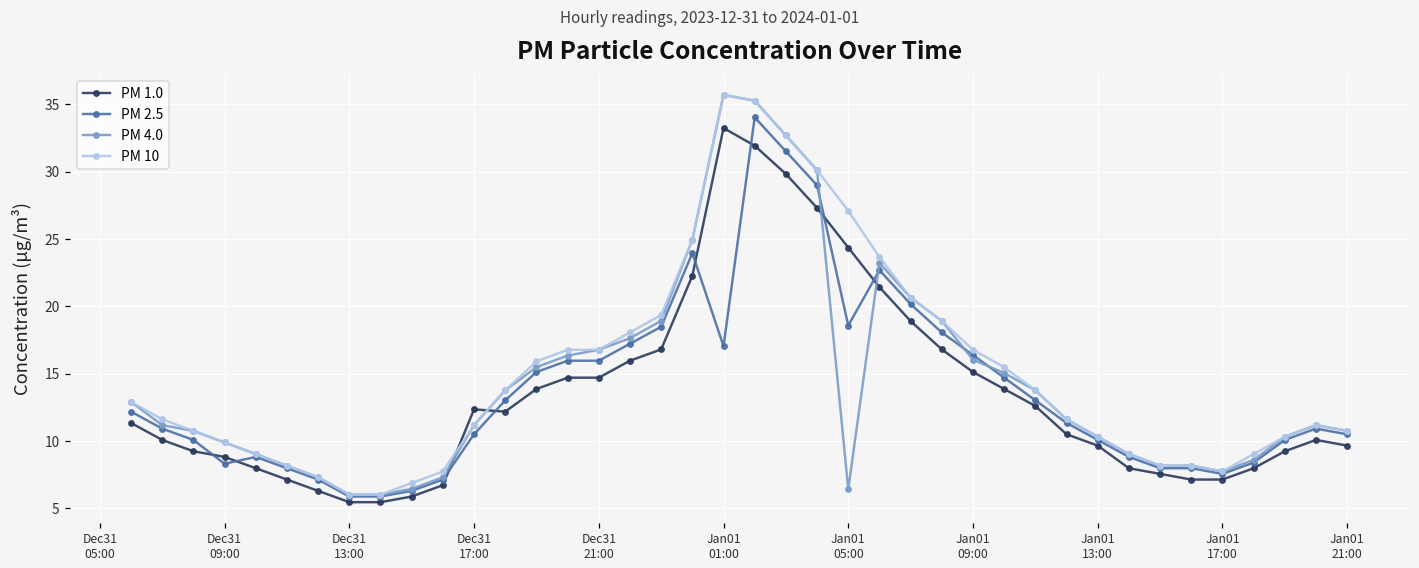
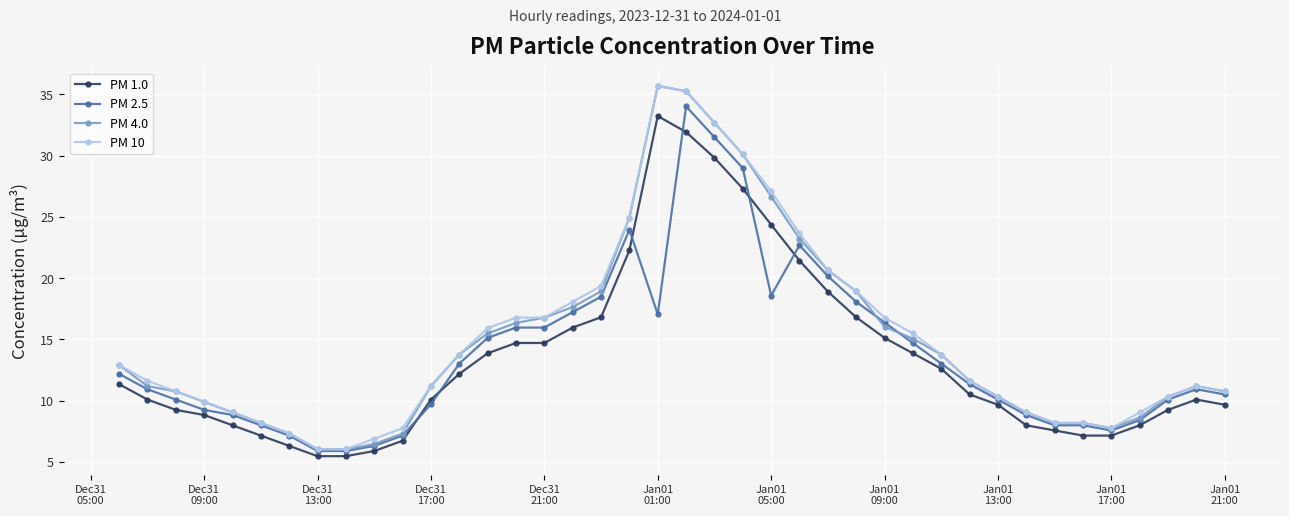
  {
    "PM 1.0": {
      "Dec31 09:00": 8.8,
      "Dec31 13:00": 5.5,
-     "Dec31 17:00": 12.4,
+     "Dec31 17:00": 10.1,
      "Dec31 21:00": 14.7,
      "Jan01 01:00": 33.2,
      "Jan01 05:00": 24.4,
      "Jan01 09:00": 15.1,
      "Jan01 13:00": 9.7,
      "Jan01 17:00": 7.1,
      "Jan01 21:00": 9.7
    },
    "PM 2.5": {
-     "Dec31 09:00": 8.3,
-     "Dec31 17:00": 10.5,
+     "Dec31 09:00": 9.2,
+     "Dec31 17:00": 9.7,
      "Dec31 21:00": 16.0,
      "Jan01 01:00": 17.0,
      "Jan01 05:00": 18.6,
      "Jan01 09:00": 16.4,
      "Jan01 13:00": 10.1,
      "Jan01 21:00": 10.5
    },
    "PM 4.0": {
-     "Jan01 05:00": 6.4,
+     "Jan01 05:00": 26.7,
      "Jan01 09:00": 16.0
    },
    "PM 10": {
      "Jan01 05:00": 27.1,
      "Jan01 09:00": 16.8
    }
  }
